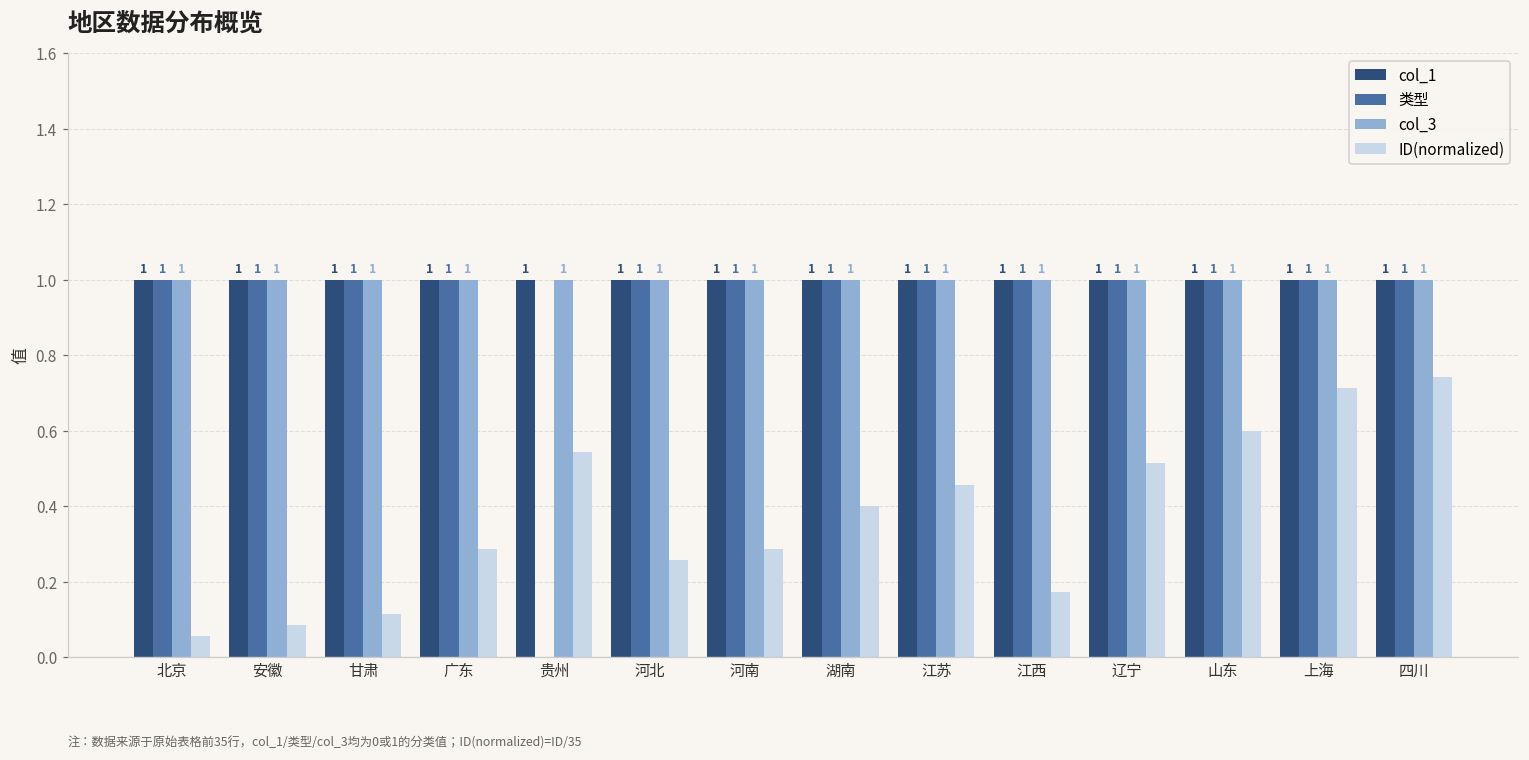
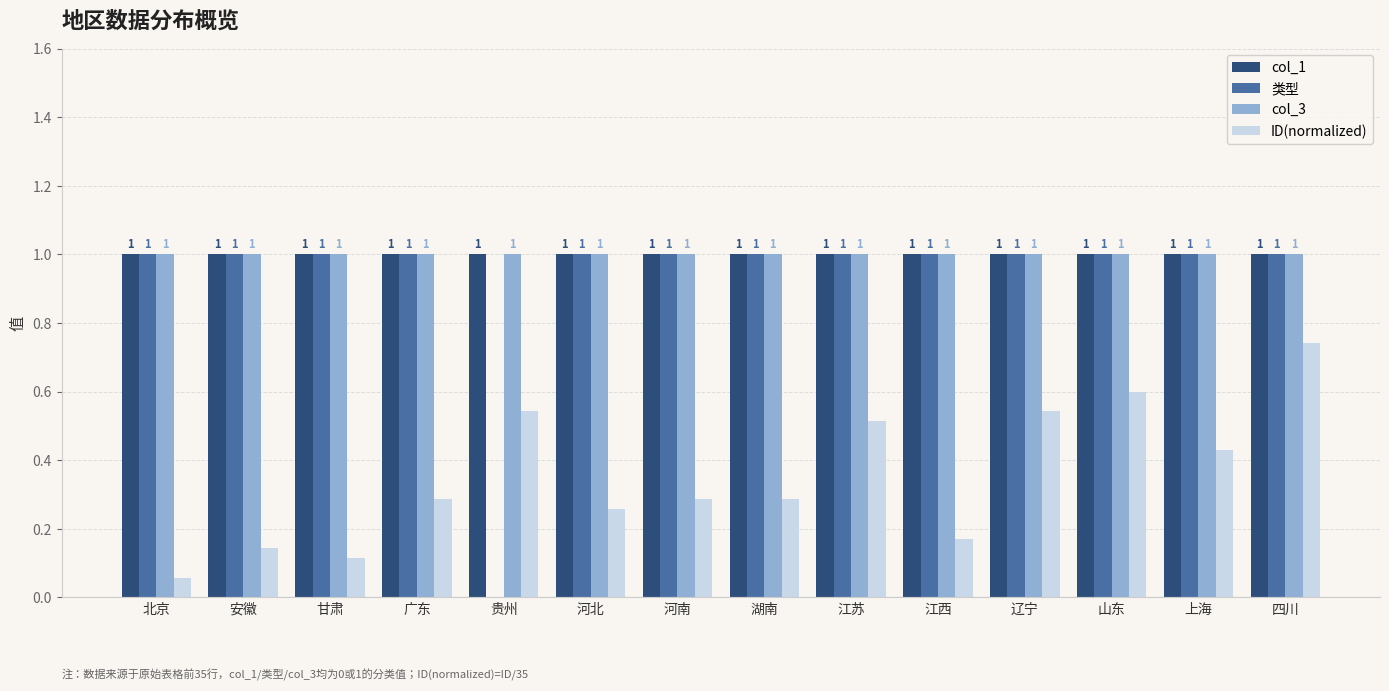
  {
    "col_1": {
      "北京": 1,
      "安徽": 1,
      "甘肃": 1,
      "广东": 1,
      "贵州": 1,
      "河北": 1,
      "河南": 1,
      "湖南": 1,
      "江苏": 1,
      "江西": 1,
      "辽宁": 1,
      "山东": 1,
      "上海": 1,
      "四川": 1
    },
    "类型": {
      "北京": 1,
      "安徽": 1,
      "甘肃": 1,
      "广东": 1,
      "河北": 1,
      "河南": 1,
      "湖南": 1,
      "江苏": 1,
      "江西": 1,
      "辽宁": 1,
      "山东": 1,
      "上海": 1,
      "四川": 1
    },
    "col_3": {
      "北京": 1,
      "安徽": 1,
      "甘肃": 1,
      "广东": 1,
      "贵州": 1,
      "河北": 1,
      "河南": 1,
      "湖南": 1,
      "江苏": 1,
      "江西": 1,
      "辽宁": 1,
      "山东": 1,
      "上海": 1,
      "四川": 1
    },
    "ID(normalized)": {
      "北京": 0.06,
-     "安徽": 0.09,
+     "安徽": 0.14,
      "甘肃": 0.11,
      "广东": 0.29,
      "贵州": 0.54,
      "河北": 0.26,
      "河南": 0.29,
-     "湖南": 0.40,
-     "江苏": 0.46,
+     "湖南": 0.29,
+     "江苏": 0.51,
      "江西": 0.17,
-     "辽宁": 0.51,
+     "辽宁": 0.54,
      "山东": 0.60,
-     "上海": 0.71,
+     "上海": 0.43,
      "四川": 0.74
    }
  }
